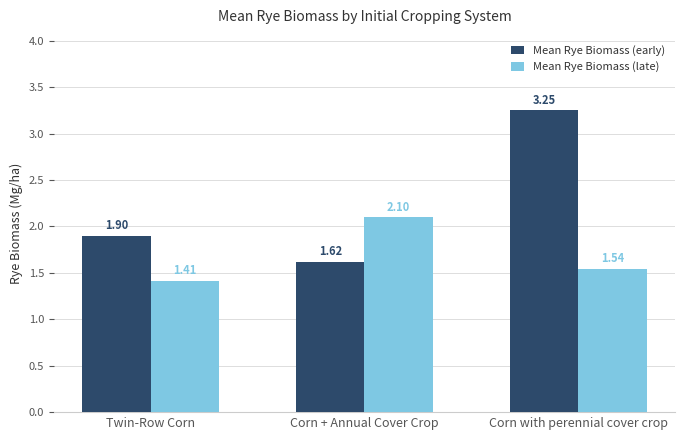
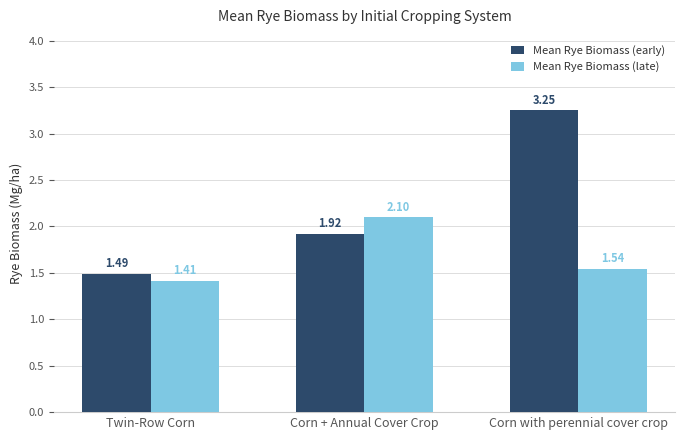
  {
    "Mean Rye Biomass (early)": {
-     "Twin-Row Corn": 1.90,
-     "Corn + Annual Cover Crop": 1.62,
+     "Twin-Row Corn": 1.49,
+     "Corn + Annual Cover Crop": 1.92,
      "Corn with perennial cover crop": 3.25
    },
    "Mean Rye Biomass (late)": {
      "Twin-Row Corn": 1.41,
      "Corn + Annual Cover Crop": 2.10,
      "Corn with perennial cover crop": 1.54
    }
  }
